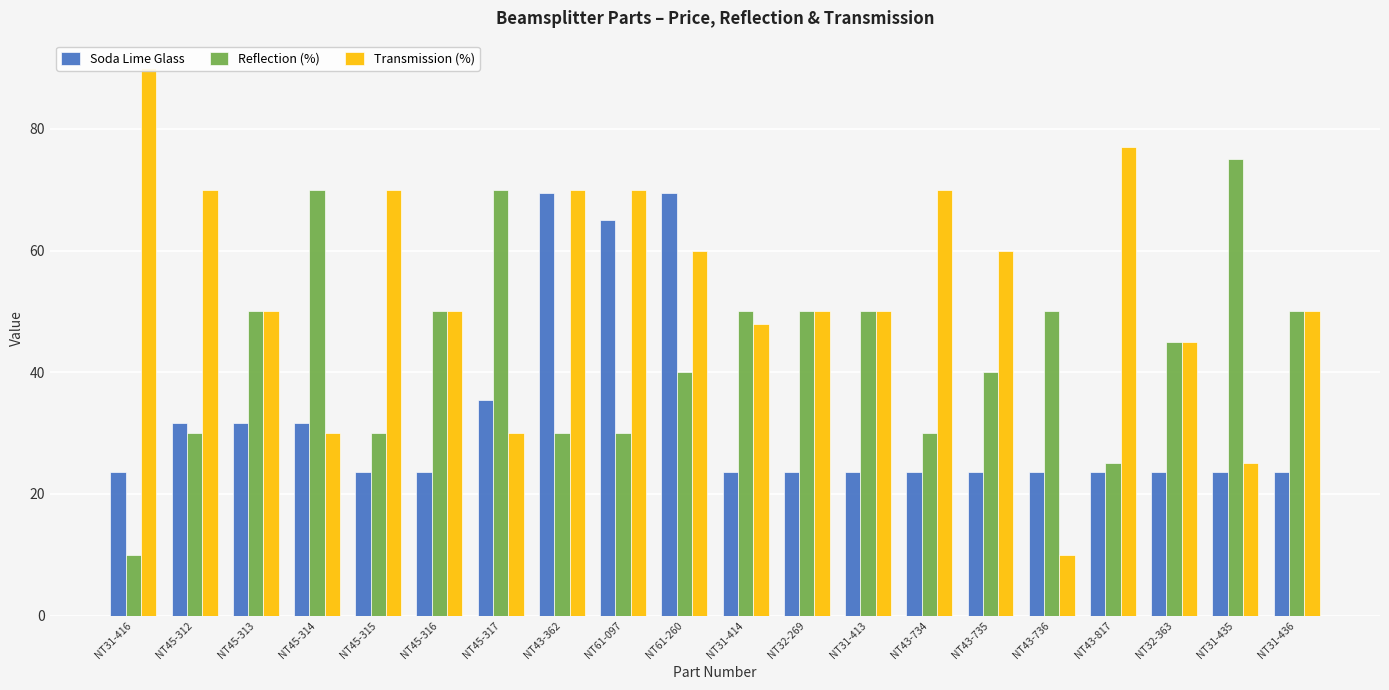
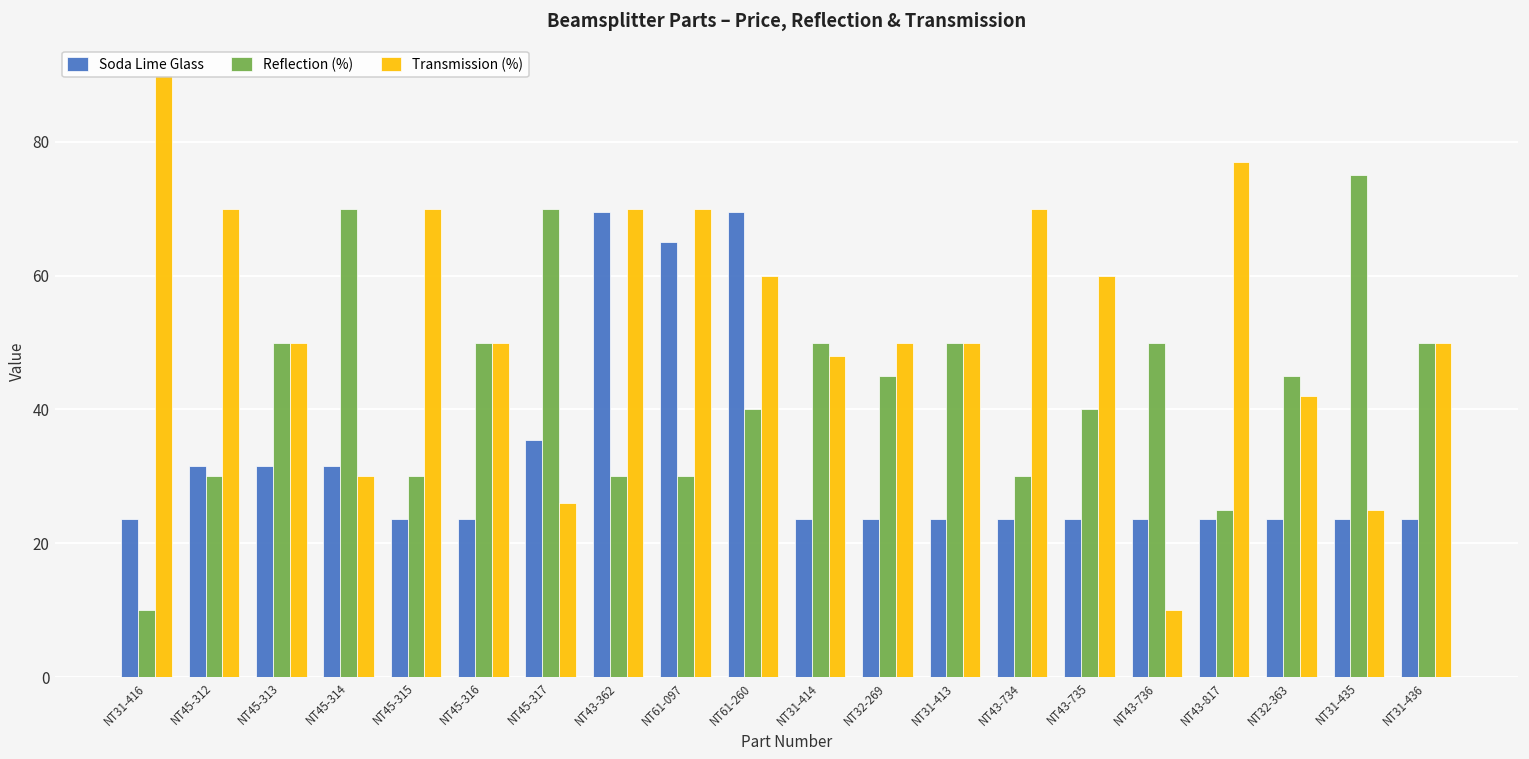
  {
    "Soda Lime Glass": {
      "NT31-416": 24,
      "NT45-312": 32,
      "NT45-313": 32,
      "NT45-314": 32,
      "NT45-315": 24,
      "NT45-316": 24,
      "NT45-317": 36,
      "NT43-362": 70,
      "NT61-097": 65,
      "NT61-260": 70,
      "NT31-414": 24,
      "NT32-269": 24,
      "NT31-413": 24,
      "NT43-734": 24,
      "NT43-735": 24,
      "NT43-736": 24,
      "NT43-817": 24,
      "NT32-363": 24,
      "NT31-435": 24,
      "NT31-436": 24
    },
    "Reflection (%)": {
      "NT31-416": 10,
      "NT45-312": 30,
      "NT45-313": 50,
      "NT45-314": 70,
      "NT45-315": 30,
      "NT45-316": 50,
      "NT45-317": 70,
      "NT43-362": 30,
      "NT61-097": 30,
      "NT61-260": 40,
      "NT31-414": 50,
-     "NT32-269": 50,
+     "NT32-269": 45,
      "NT31-413": 50,
      "NT43-734": 30,
      "NT43-735": 40,
      "NT43-736": 50,
      "NT43-817": 25,
      "NT32-363": 45,
      "NT31-435": 75,
      "NT31-436": 50
    },
    "Transmission (%)": {
      "NT45-312": 70,
      "NT45-313": 50,
      "NT45-314": 30,
      "NT45-315": 70,
      "NT45-316": 50,
-     "NT45-317": 30,
+     "NT45-317": 26,
      "NT43-362": 70,
      "NT61-097": 70,
      "NT61-260": 60,
      "NT31-414": 48,
      "NT32-269": 50,
      "NT31-413": 50,
      "NT43-734": 70,
      "NT43-735": 60,
      "NT43-736": 10,
      "NT43-817": 77,
-     "NT32-363": 45,
+     "NT32-363": 42,
      "NT31-435": 25,
      "NT31-436": 50
    }
  }
